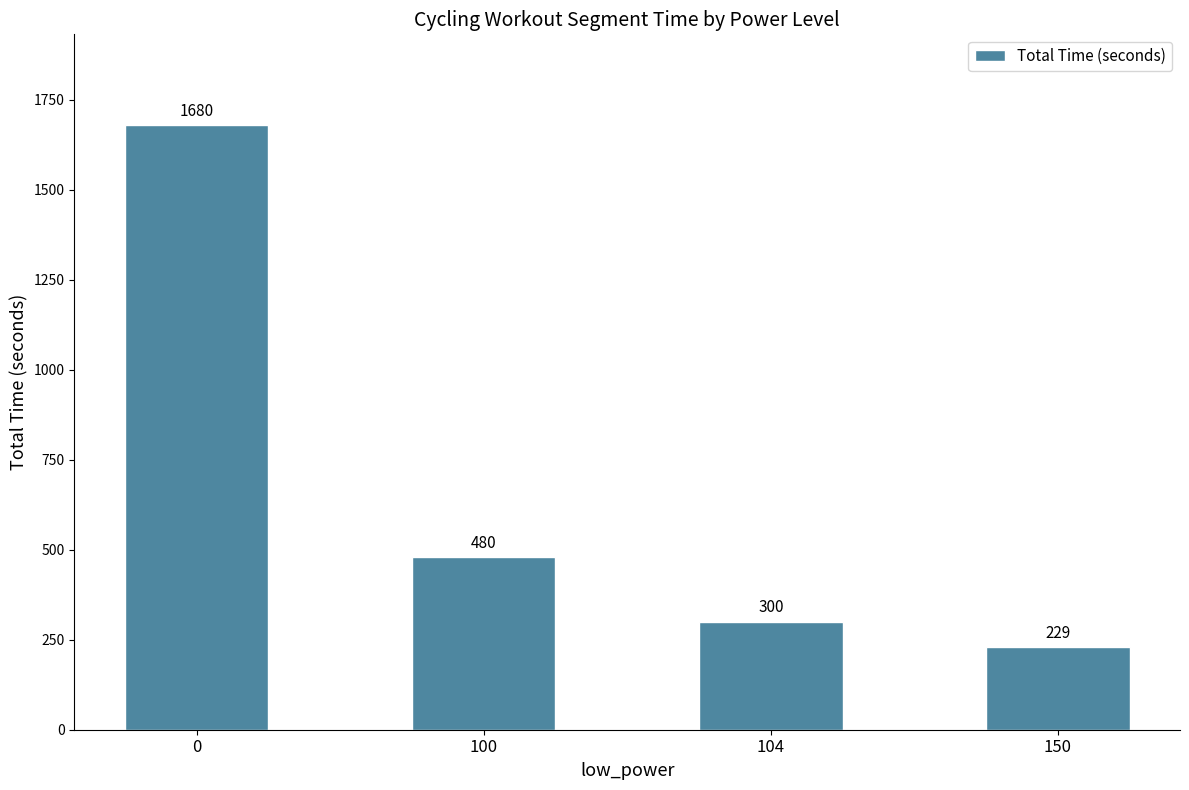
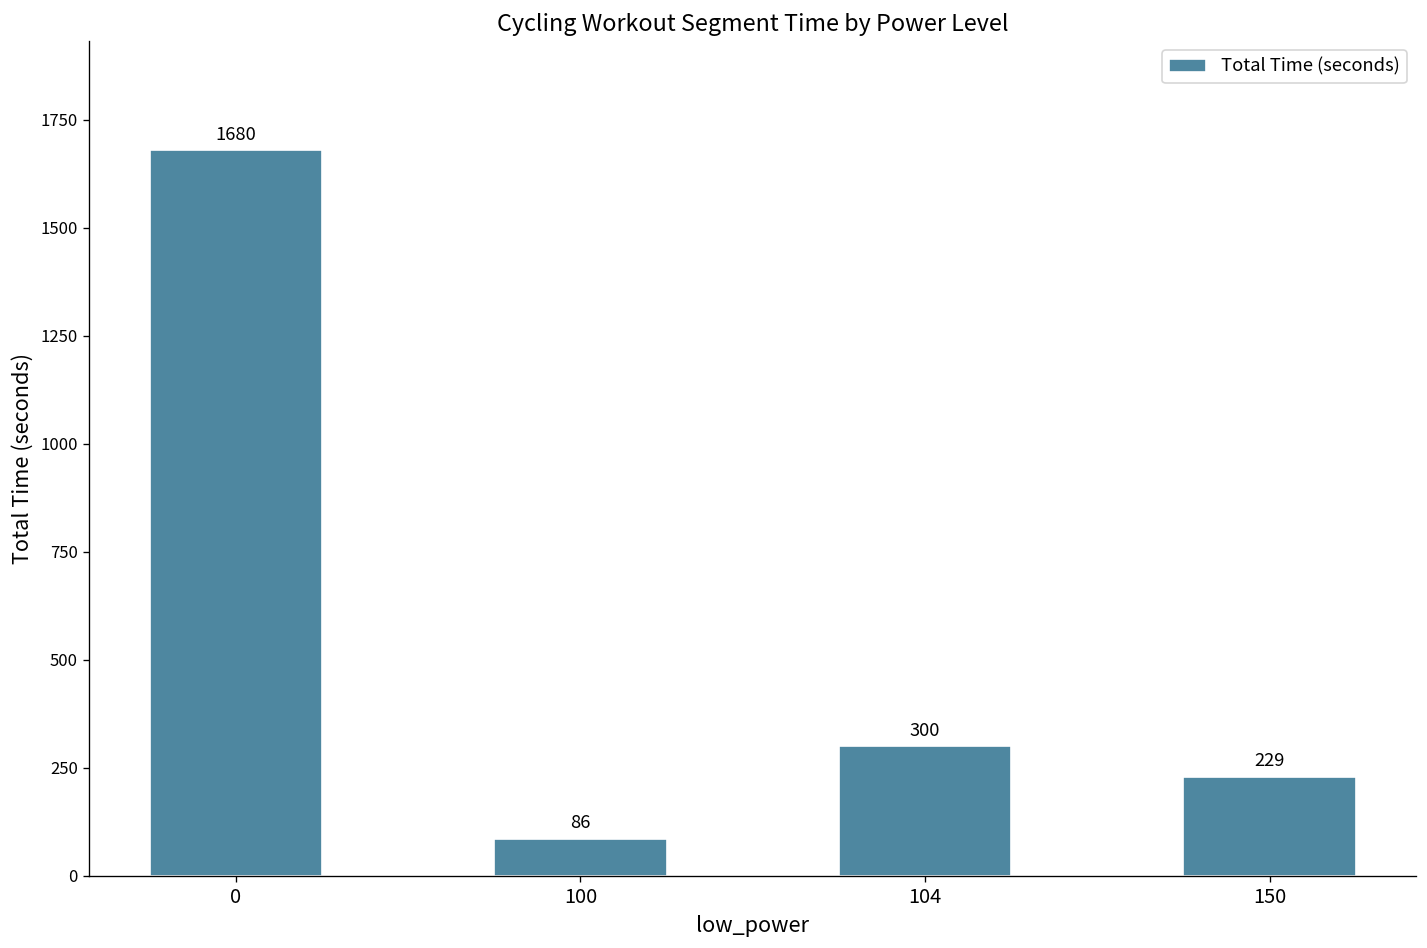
  {
    "0": 1680,
-   "100": 480,
+   "100": 86,
    "104": 300,
    "150": 229
  }
